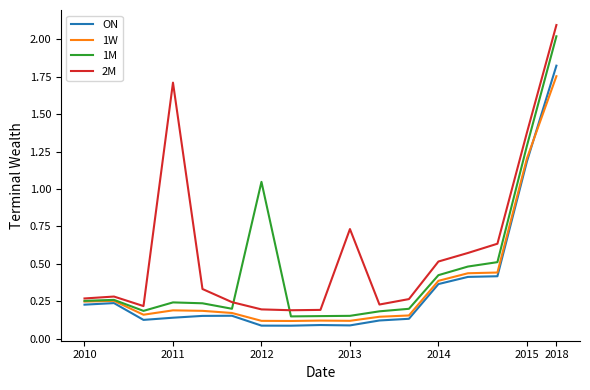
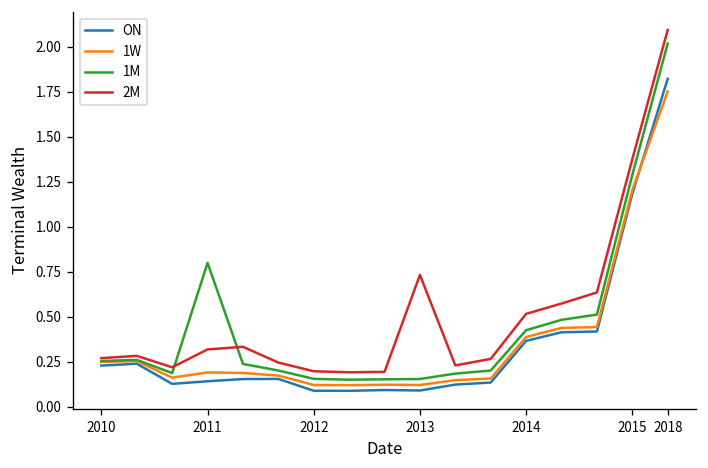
  {
    "ON": {
      "2010": 0.23,
      "2011": 0.14,
      "2012": 0.09,
      "2013": 0.09,
      "2014": 0.37,
      "2015": 1.18,
      "2018": 1.82
    },
    "1W": {
      "2011": 0.19,
      "2012": 0.12,
      "2013": 0.12,
      "2014": 0.39,
      "2015": 1.20,
      "2018": 1.75
    },
    "1M": {
-     "2011": 0.24,
-     "2012": 1.05,
+     "2011": 0.80,
+     "2012": 0.15,
      "2013": 0.15,
      "2014": 0.43,
      "2015": 1.29,
      "2018": 2.02
    },
    "2M": {
-     "2011": 1.71,
+     "2011": 0.32,
      "2012": 0.20,
      "2013": 0.73,
      "2014": 0.52,
      "2015": 1.38,
      "2018": 2.09
    }
  }
